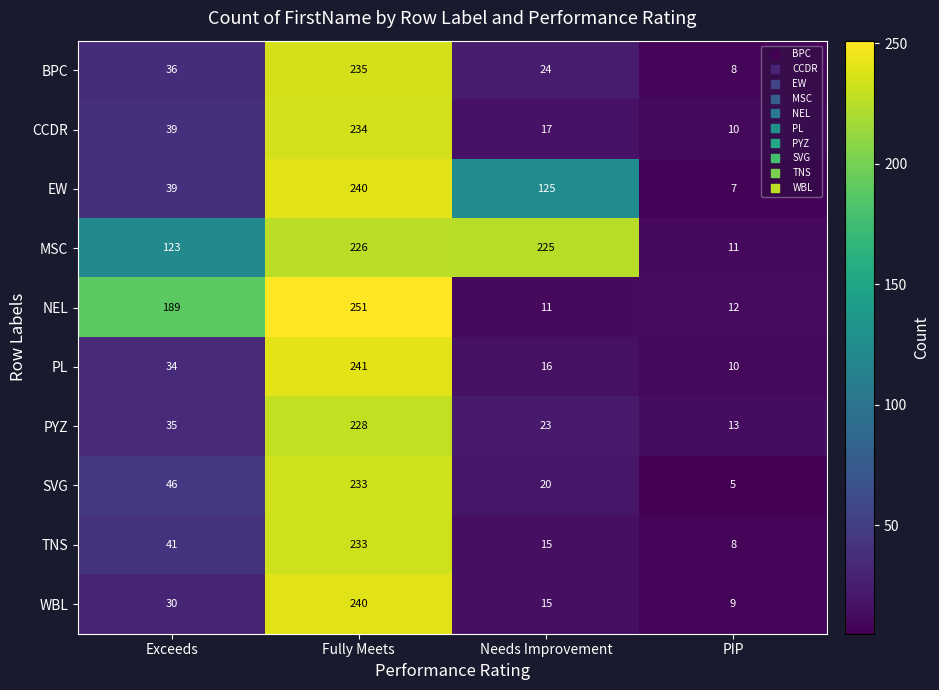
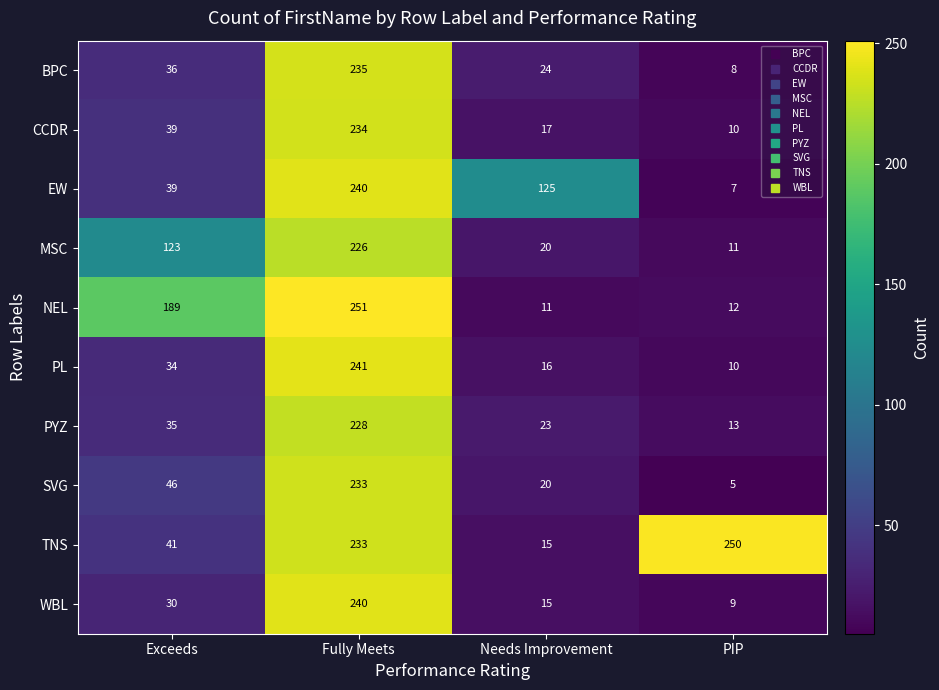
  {
    "BPC": {
      "Exceeds": 36,
      "Fully Meets": 235,
      "Needs Improvement": 24,
      "PIP": 8
    },
    "CCDR": {
      "Exceeds": 39,
      "Fully Meets": 234,
      "Needs Improvement": 17,
      "PIP": 10
    },
    "EW": {
      "Exceeds": 39,
      "Fully Meets": 240,
      "Needs Improvement": 125,
      "PIP": 7
    },
    "MSC": {
      "Exceeds": 123,
      "Fully Meets": 226,
-     "Needs Improvement": 225,
+     "Needs Improvement": 20,
      "PIP": 11
    },
    "NEL": {
      "Exceeds": 189,
      "Fully Meets": 251,
      "Needs Improvement": 11,
      "PIP": 12
    },
    "PL": {
      "Exceeds": 34,
      "Fully Meets": 241,
      "Needs Improvement": 16,
      "PIP": 10
    },
    "PYZ": {
      "Exceeds": 35,
      "Fully Meets": 228,
      "Needs Improvement": 23,
      "PIP": 13
    },
    "SVG": {
      "Exceeds": 46,
      "Fully Meets": 233,
      "Needs Improvement": 20,
      "PIP": 5
    },
    "TNS": {
      "Exceeds": 41,
      "Fully Meets": 233,
      "Needs Improvement": 15,
-     "PIP": 8
+     "PIP": 250
    },
    "WBL": {
      "Exceeds": 30,
      "Fully Meets": 240,
      "Needs Improvement": 15,
      "PIP": 9
    }
  }
